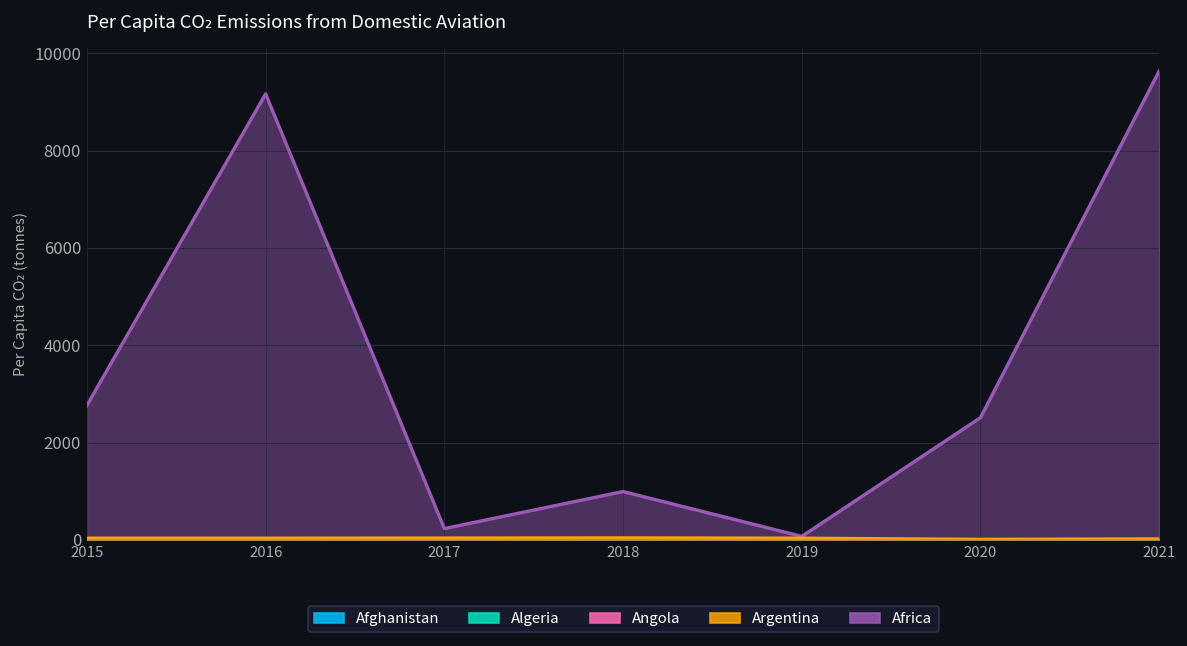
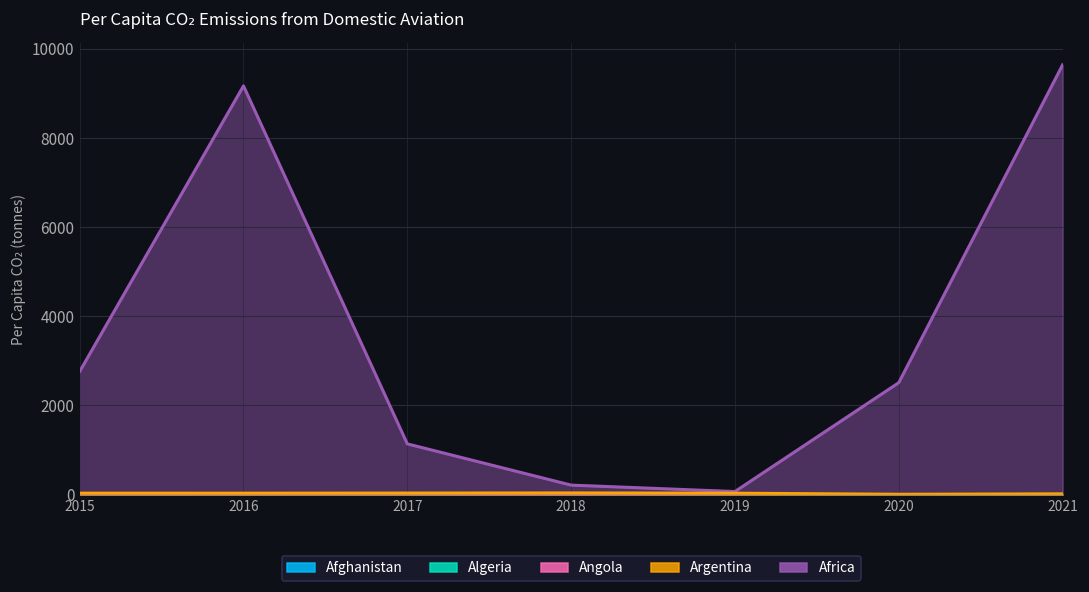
  {
    "Africa": {
      "2015": 2800,
      "2016": 9200,
-     "2017": 200,
-     "2018": 1000,
+     "2017": 1100,
+     "2018": 200,
      "2020": 2500,
      "2021": 9600
    }
  }
